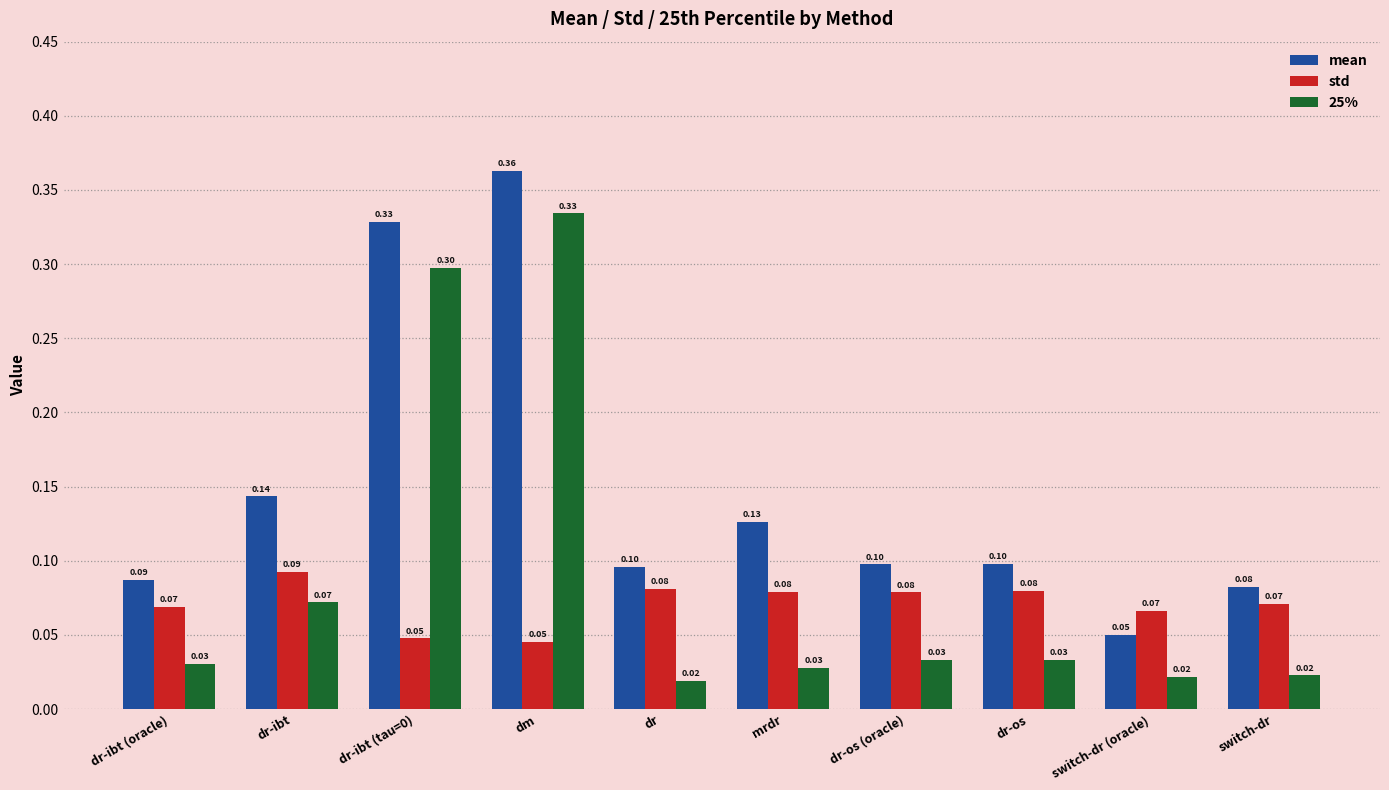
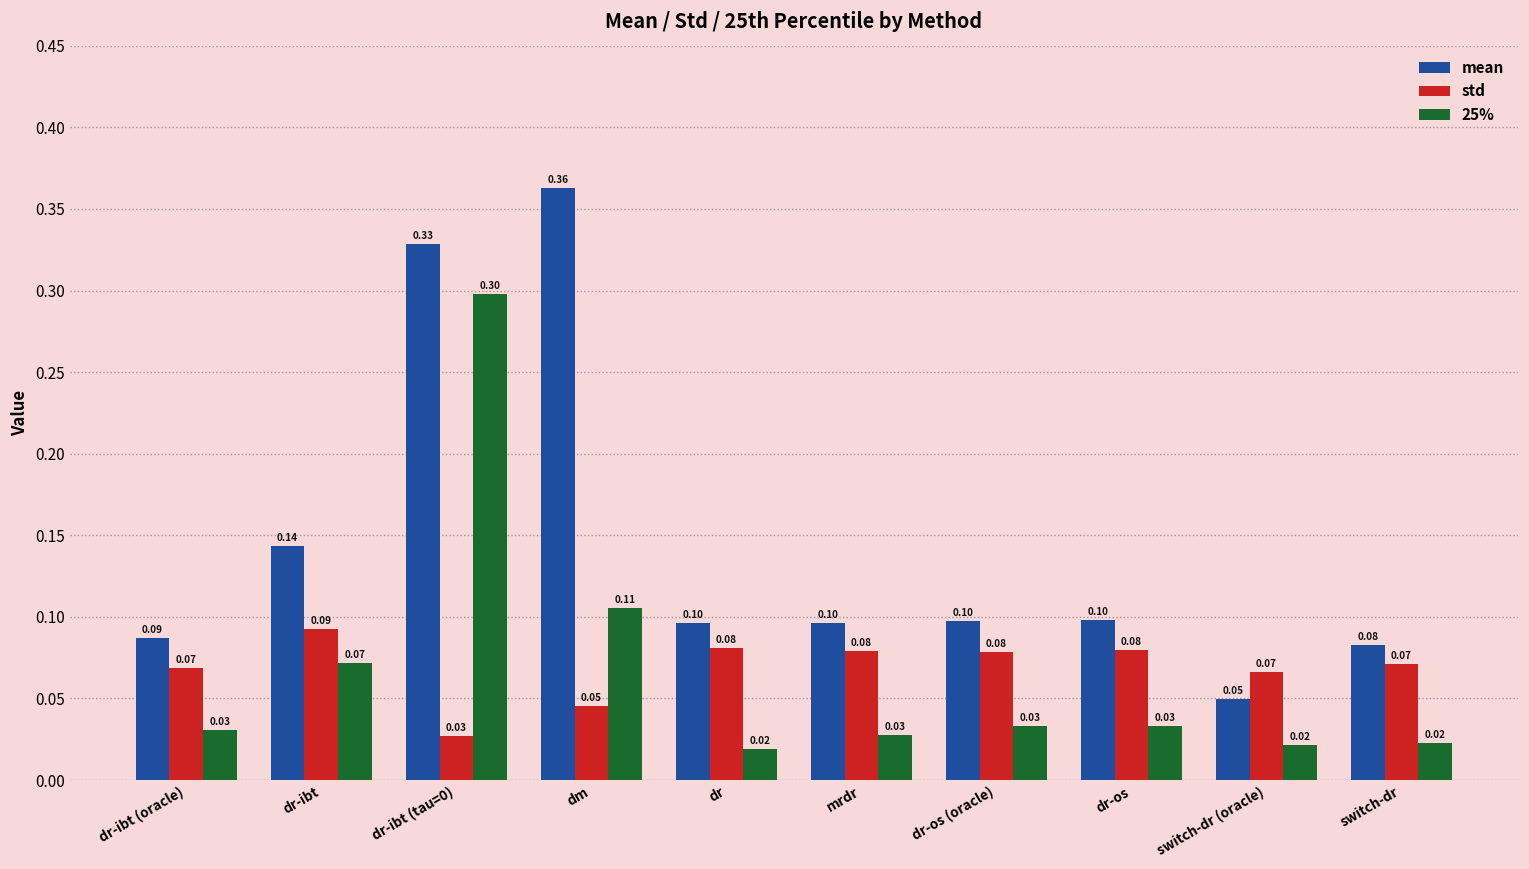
  {
    "mean": {
      "dr-ibt (oracle)": 0.09,
      "dr-ibt": 0.14,
      "dr-ibt (tau=0)": 0.33,
      "dm": 0.36,
      "dr": 0.10,
-     "mrdr": 0.13,
+     "mrdr": 0.10,
      "dr-os (oracle)": 0.10,
      "dr-os": 0.10,
      "switch-dr (oracle)": 0.05,
      "switch-dr": 0.08
    },
    "std": {
      "dr-ibt (oracle)": 0.07,
      "dr-ibt": 0.09,
-     "dr-ibt (tau=0)": 0.05,
+     "dr-ibt (tau=0)": 0.03,
      "dm": 0.05,
      "dr": 0.08,
      "mrdr": 0.08,
      "dr-os (oracle)": 0.08,
      "dr-os": 0.08,
      "switch-dr (oracle)": 0.07,
      "switch-dr": 0.07
    },
    "25%": {
      "dr-ibt (oracle)": 0.03,
      "dr-ibt": 0.07,
      "dr-ibt (tau=0)": 0.30,
-     "dm": 0.33,
+     "dm": 0.11,
      "dr": 0.02,
      "mrdr": 0.03,
      "dr-os (oracle)": 0.03,
      "dr-os": 0.03,
      "switch-dr (oracle)": 0.02,
      "switch-dr": 0.02
    }
  }
